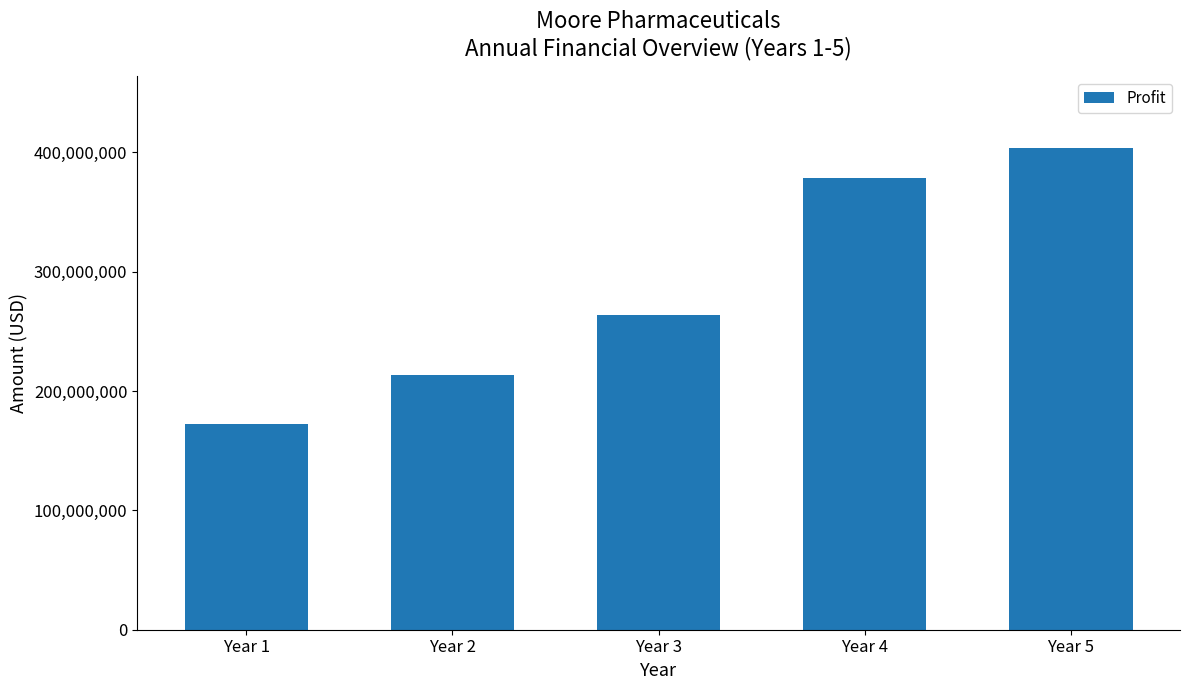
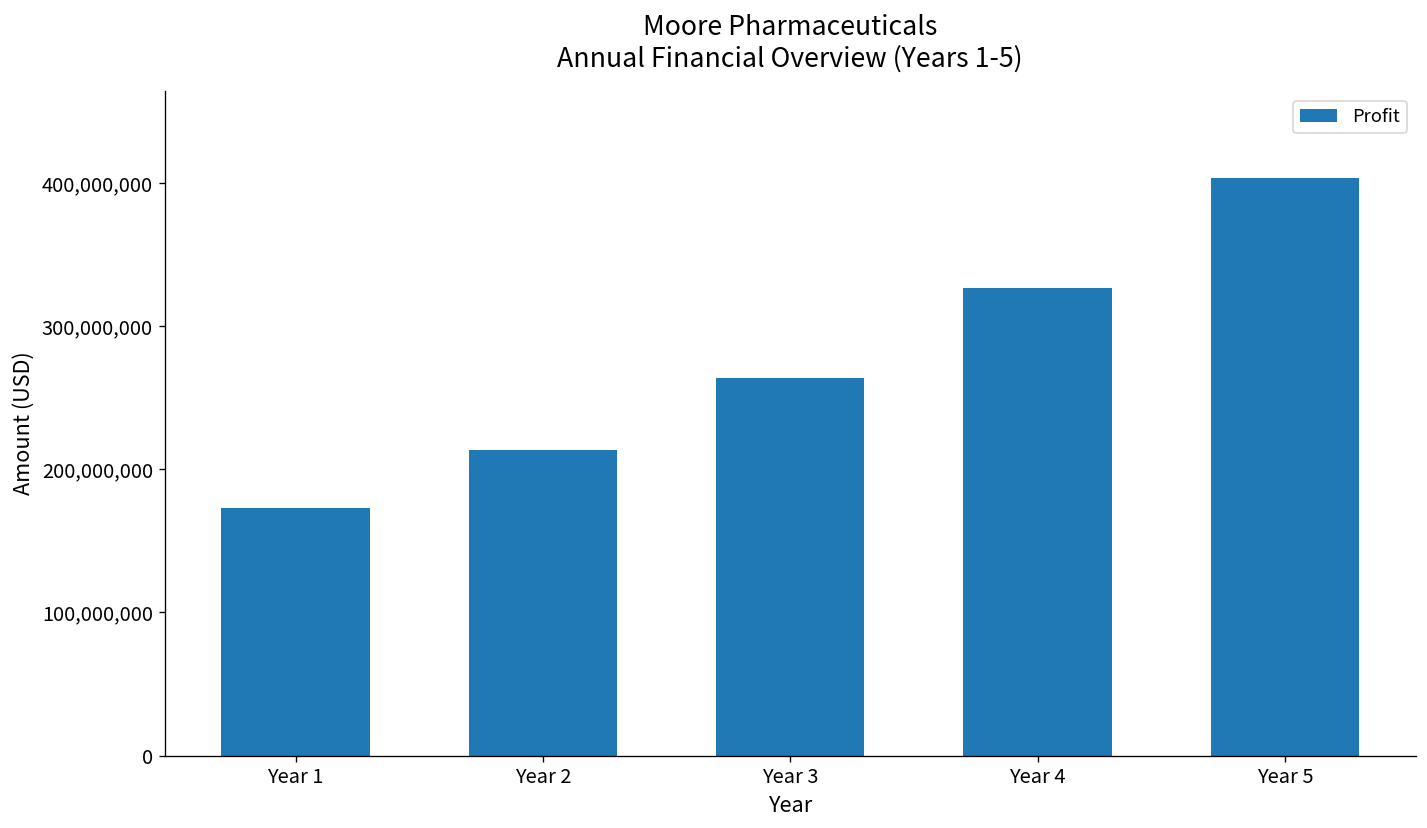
  {
    "Year 1": "173,000,000",
    "Year 2": "214,000,000",
    "Year 3": "264,000,000",
-   "Year 4": "379,000,000",
+   "Year 4": "326,000,000",
    "Year 5": "403,000,000"
  }
